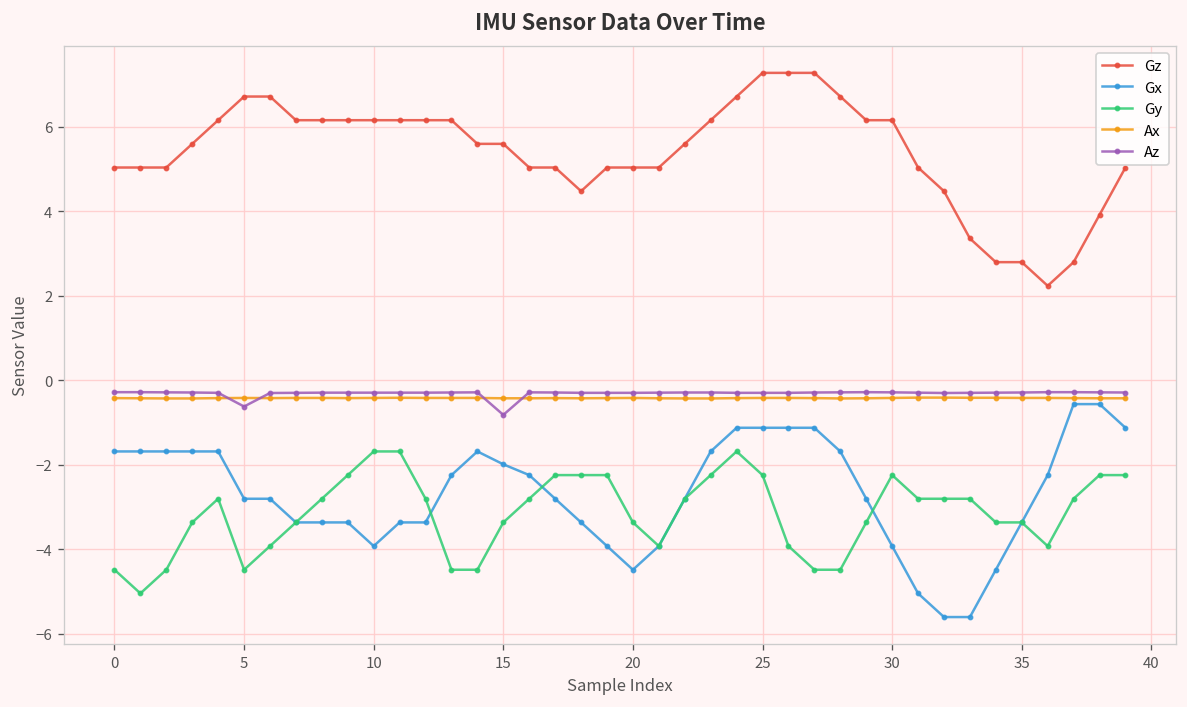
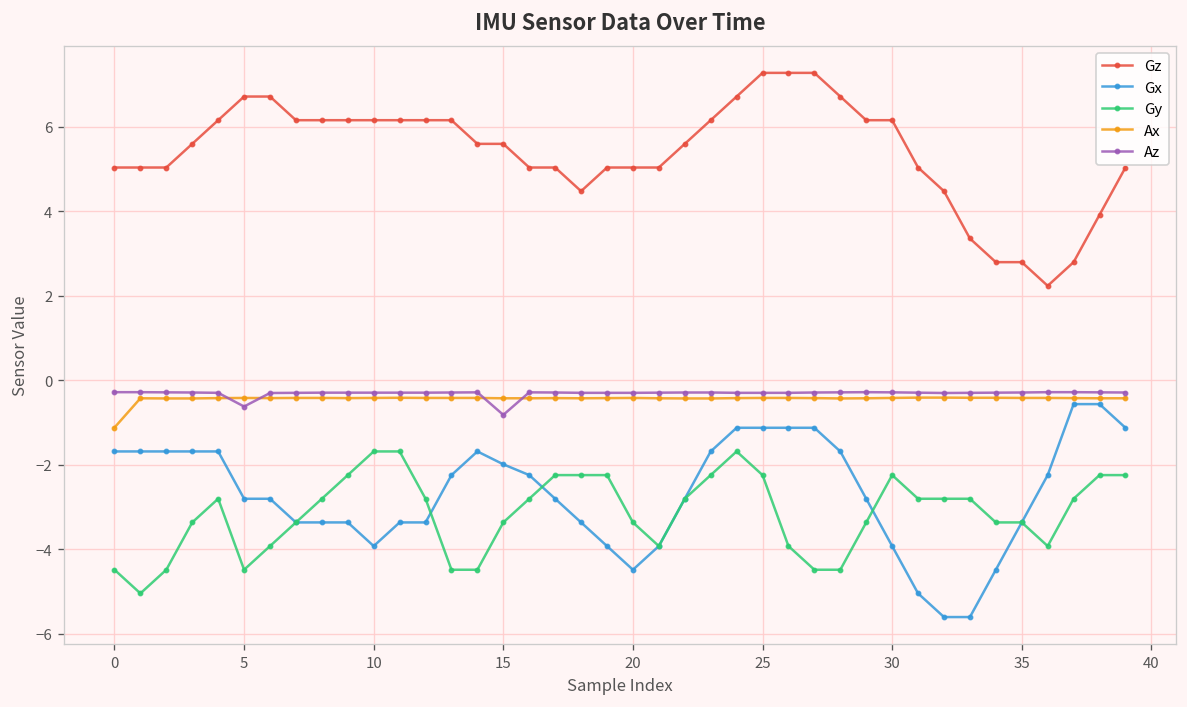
  {
    "Gz": {
      "0": 5.0,
      "5": 6.7,
      "10": 6.2,
      "15": 5.6,
      "20": 5.0,
      "25": 7.3,
      "30": 6.2,
      "35": 2.8
    },
    "Gx": {
      "0": -1.7,
      "5": -2.8,
      "10": -3.9,
      "15": -2.0,
      "20": -4.5,
      "25": -1.1,
      "30": -3.9
    },
    "Gy": {
      "0": -4.5,
      "5": -4.5,
      "10": -1.7,
      "15": -3.4,
      "20": -3.4,
      "25": -2.2,
      "30": -2.2
    },
    "Ax": {
-     "0": -0.4,
+     "0": -1.1,
      "5": -0.4,
      "10": -0.4,
      "15": -0.4,
      "20": -0.4,
      "25": -0.4,
      "30": -0.4,
      "35": -0.4
    },
    "Az": {
      "0": -0.3,
      "5": -0.6,
      "10": -0.3,
      "15": -0.8,
      "20": -0.3,
      "25": -0.3,
      "30": -0.3,
      "35": -0.3
    }
  }
